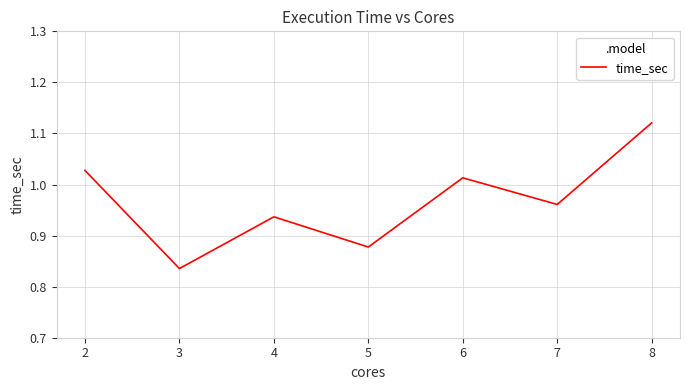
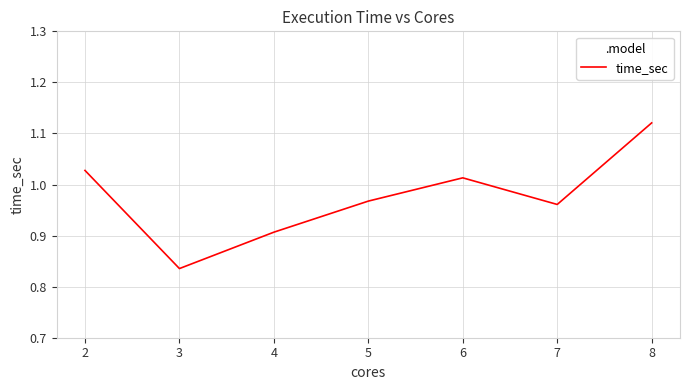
  {
    "2": 1.03,
    "3": 0.84,
-   "4": 0.94,
-   "5": 0.88,
+   "4": 0.91,
+   "5": 0.97,
    "6": 1.01,
    "7": 0.96,
    "8": 1.12
  }
